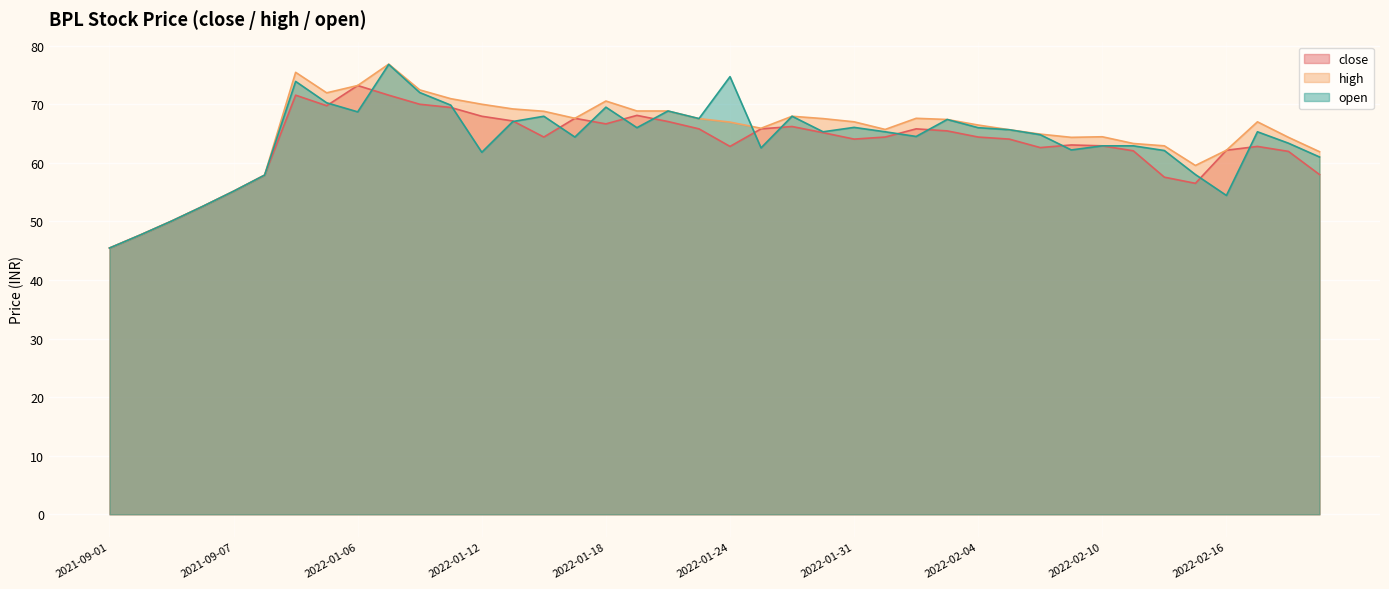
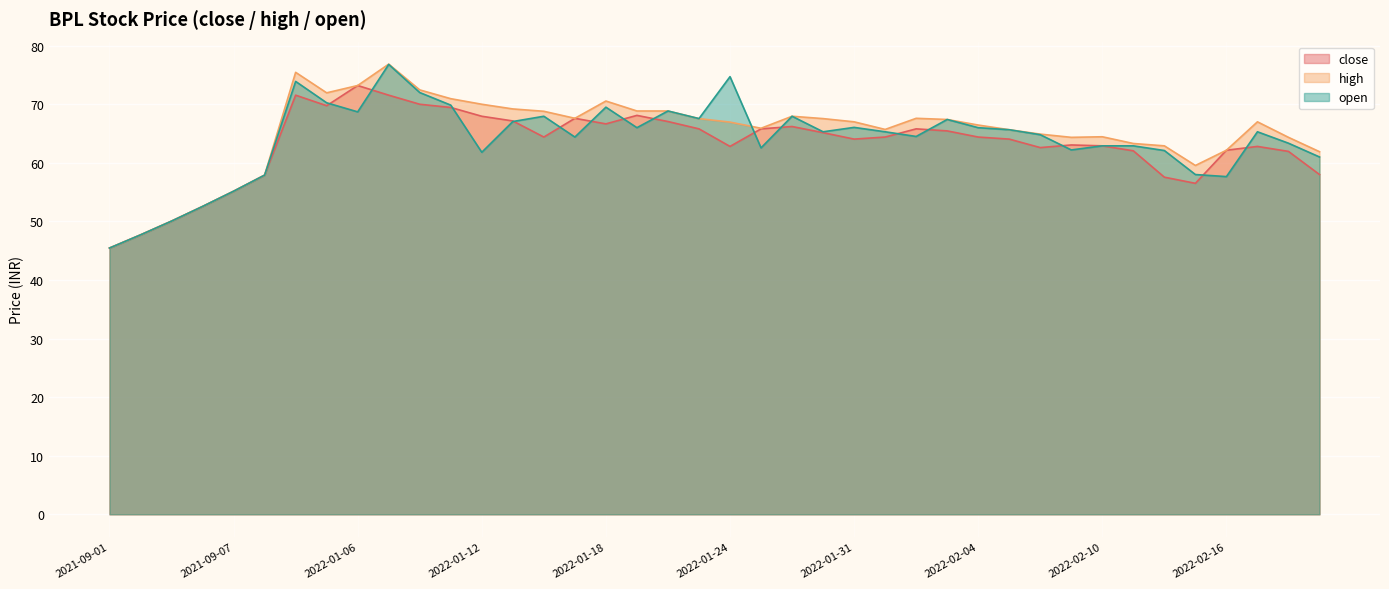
  {
    "open": {
      "2022-01-06": 69,
      "2022-01-12": 62,
      "2022-01-18": 70,
      "2022-01-24": 75,
      "2022-01-31": 66,
      "2022-02-04": 66,
-     "2022-02-16": 54
+     "2022-02-16": 58
    }
  }
